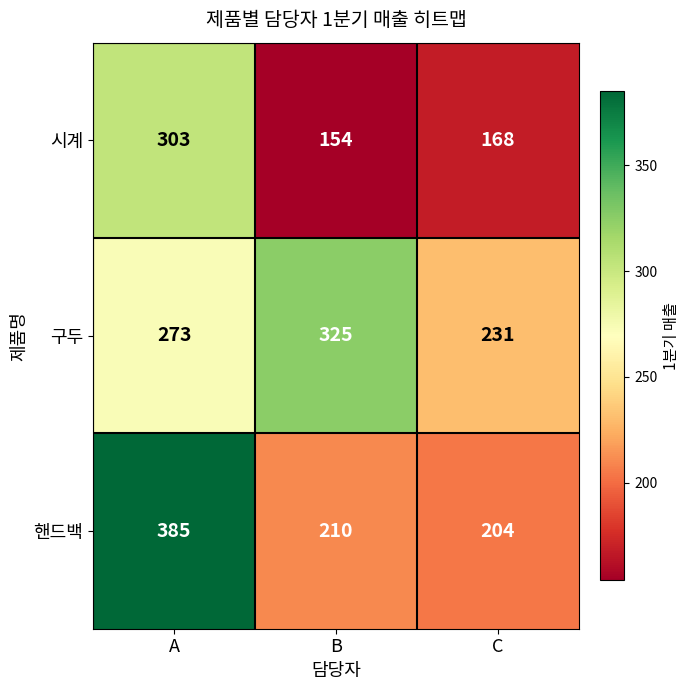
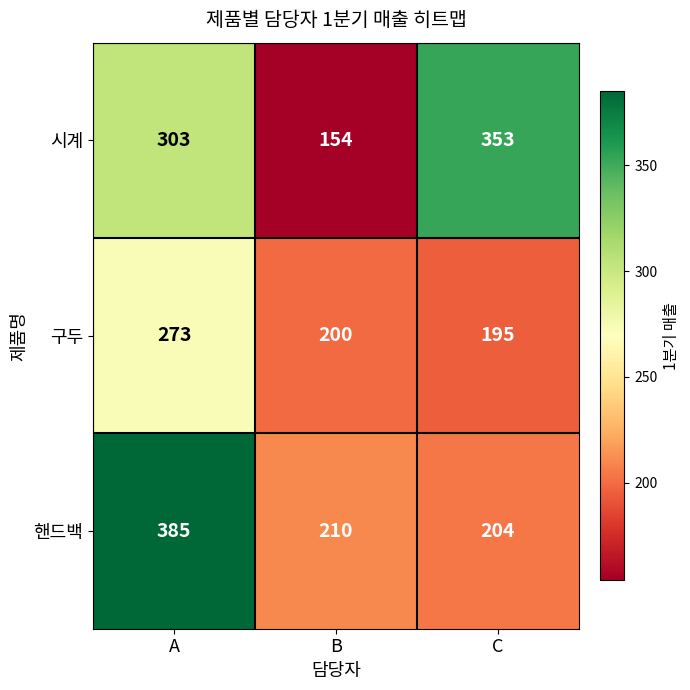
  {
    "시계": {
      "A": 303,
      "B": 154,
-     "C": 168
+     "C": 353
    },
    "구두": {
      "A": 273,
-     "B": 325,
-     "C": 231
+     "B": 200,
+     "C": 195
    },
    "핸드백": {
      "A": 385,
      "B": 210,
      "C": 204
    }
  }
